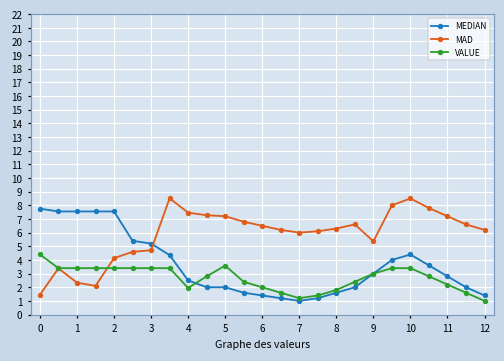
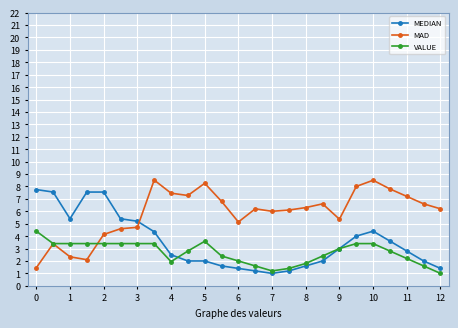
  {
    "MEDIAN": {
      "0": 7.8,
-     "1": 7.6,
+     "1": 5.4,
      "2": 7.6,
      "3": 5.2,
      "4": 2.5,
      "5": 2.0,
      "6": 1.4,
      "10": 4.4,
      "11": 2.8,
      "12": 1.4
    },
    "MAD": {
      "0": 1.5,
      "1": 2.3,
      "2": 4.1,
      "3": 4.7,
      "4": 7.5,
-     "5": 7.2,
-     "6": 6.5,
+     "5": 8.3,
+     "6": 5.1,
      "7": 6.0,
      "8": 6.3,
      "9": 5.4,
      "10": 8.5,
      "11": 7.2,
      "12": 6.2
    },
    "VALUE": {
      "0": 4.4,
      "1": 3.4,
      "2": 3.4,
      "3": 3.4,
      "4": 1.9,
      "5": 3.6,
      "6": 2.0,
      "10": 3.4,
      "11": 2.2,
      "12": 1.0
    }
  }
